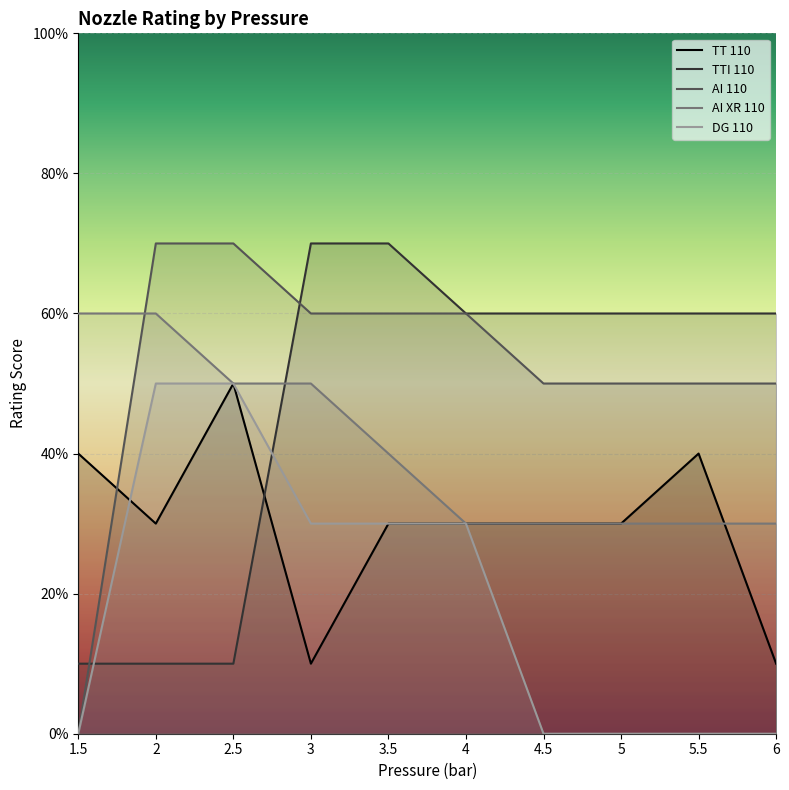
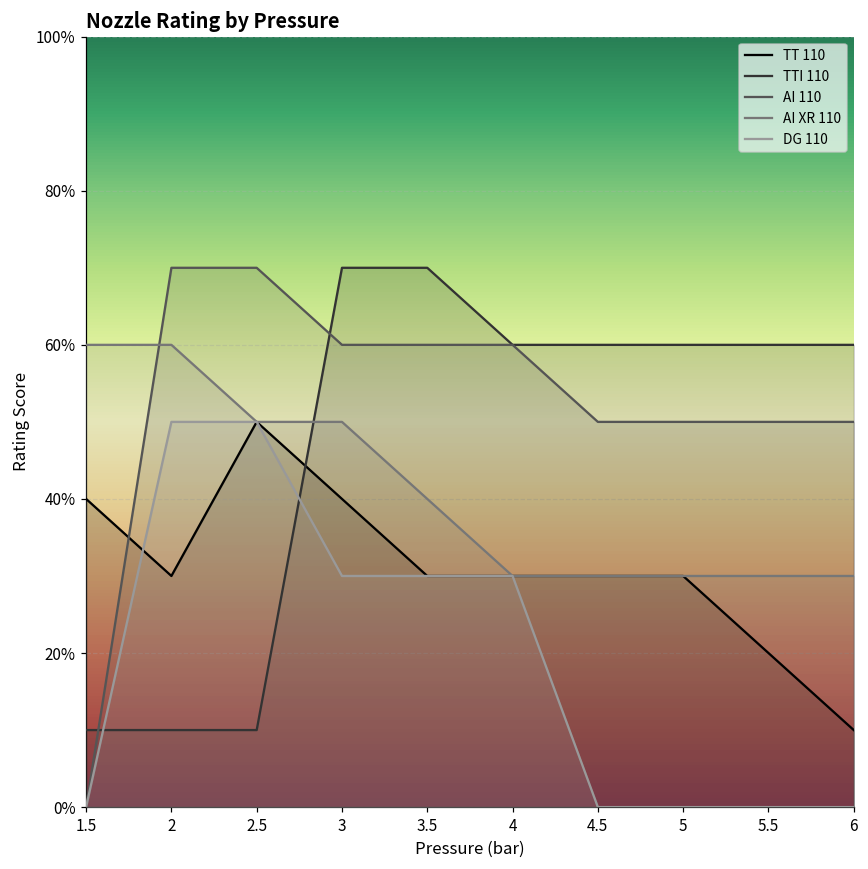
  {
    "TT 110": {
      "1.5": "40%",
      "2": "30%",
-     "3": "10%",
-     "5.5": "40%",
+     "3": "40%",
+     "5.5": "20%",
      "6": "10%"
    }
  }
